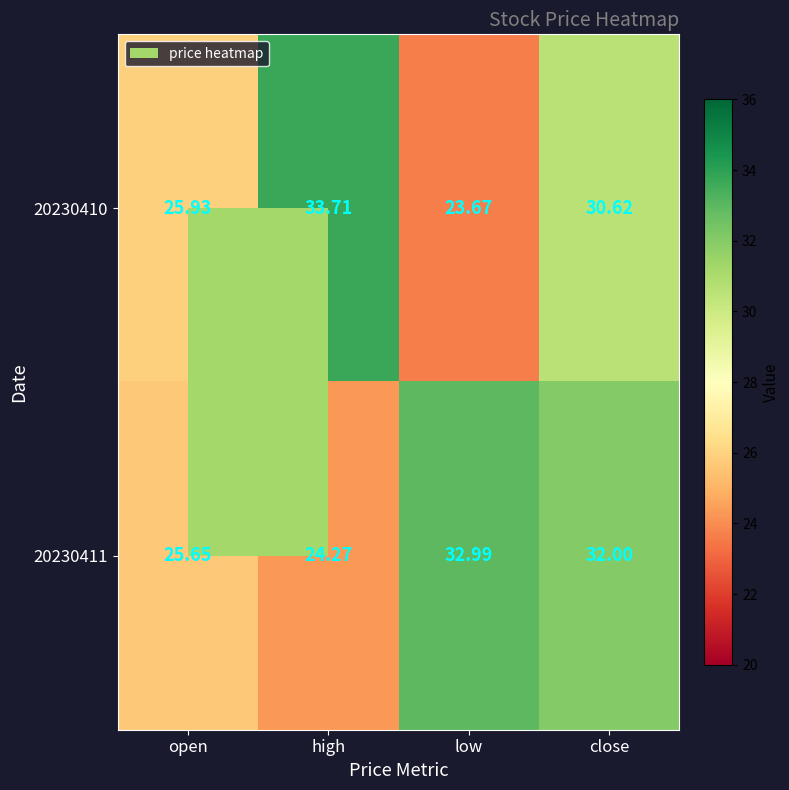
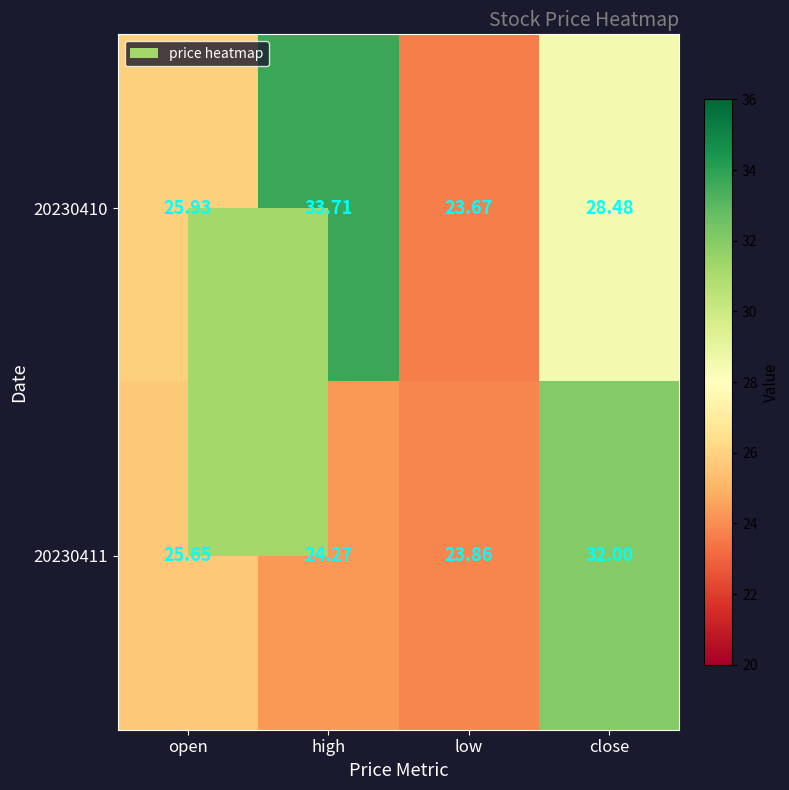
  {
    "20230410": {
      "low": 23.67,
-     "close": 30.62
+     "close": 28.48
    },
    "20230411": {
-     "low": 32.99,
+     "low": 23.86,
      "close": 32.00
    }
  }
